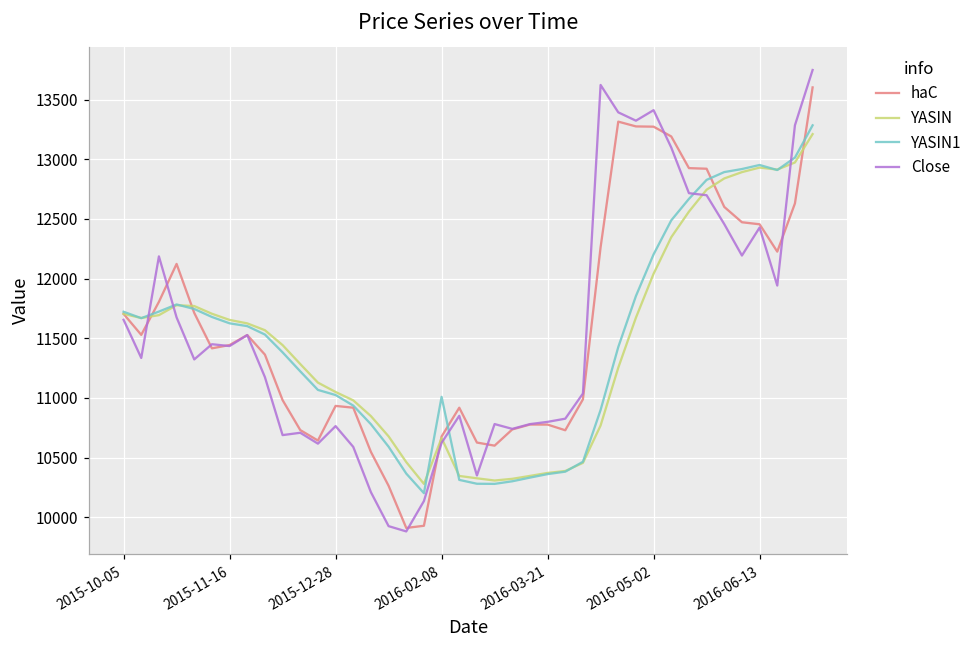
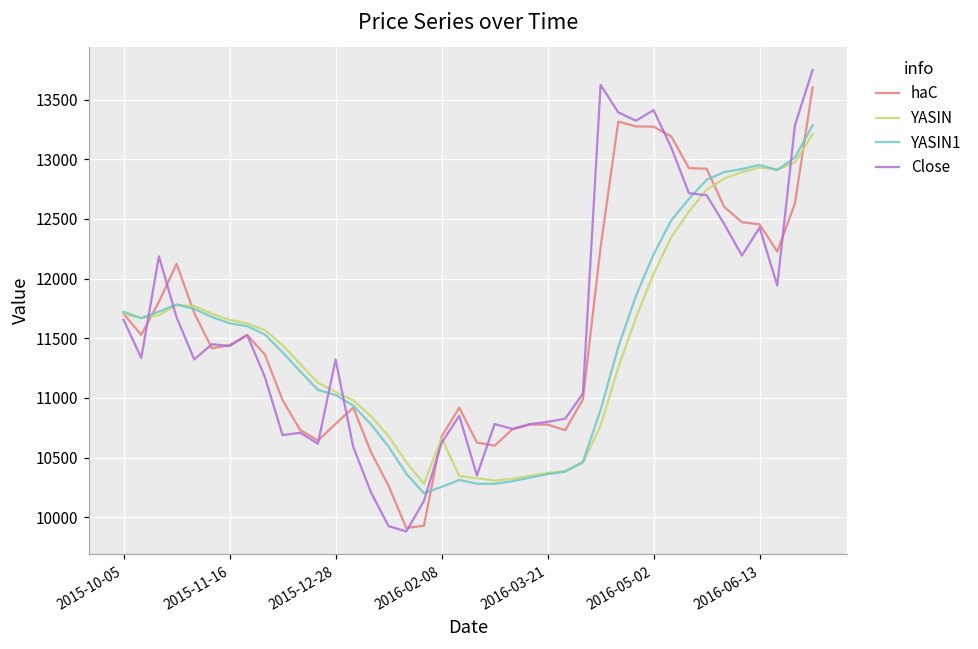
  {
    "haC": {
-     "2015-12-28": 10930,
+     "2015-12-28": 10780,
      "2016-05-02": 13270,
      "2016-06-13": 12460
    },
    "YASIN": {
      "2015-11-16": 11650,
      "2015-12-28": 11050,
      "2016-05-02": 12040
    },
    "YASIN1": {
      "2015-11-16": 11630,
      "2015-12-28": 11020,
-     "2016-02-08": 11010,
+     "2016-02-08": 10250,
      "2016-05-02": 12200
    },
    "Close": {
      "2015-10-05": 11660,
-     "2015-12-28": 10760,
+     "2015-12-28": 11320,
      "2016-02-08": 10620,
      "2016-05-02": 13410,
      "2016-06-13": 12430
    }
  }
